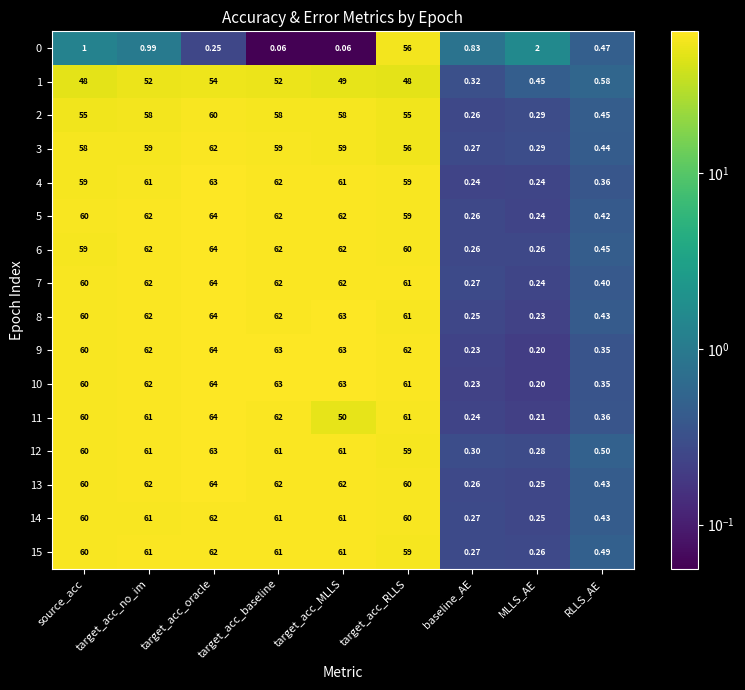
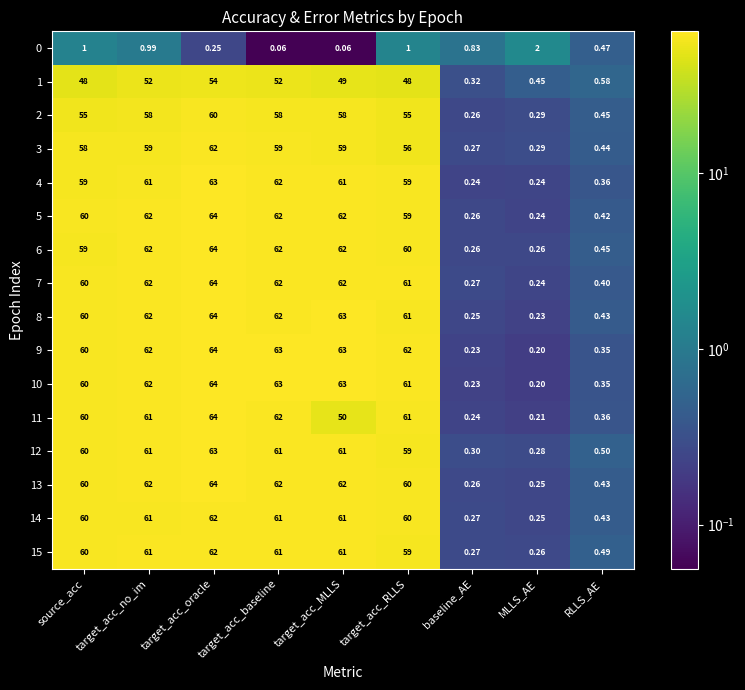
  {
    "0": {
      "source_acc": 1,
      "target_acc_no_im": 0.99,
      "target_acc_oracle": 0.25,
      "target_acc_baseline": 0.06,
      "target_acc_MLLS": 0.06,
-     "target_acc_RLLS": 56,
+     "target_acc_RLLS": 1,
      "baseline_AE": 0.83,
      "MLLS_AE": 2,
      "RLLS_AE": 0.47
    },
    "1": {
      "source_acc": 48,
      "target_acc_no_im": 52,
      "target_acc_oracle": 54,
      "target_acc_baseline": 52,
      "target_acc_MLLS": 49,
      "target_acc_RLLS": 48,
      "baseline_AE": 0.32,
      "MLLS_AE": 0.45,
      "RLLS_AE": 0.58
    },
    "2": {
      "source_acc": 55,
      "target_acc_no_im": 58,
      "target_acc_oracle": 60,
      "target_acc_baseline": 58,
      "target_acc_MLLS": 58,
      "target_acc_RLLS": 55,
      "baseline_AE": 0.26,
      "MLLS_AE": 0.29,
      "RLLS_AE": 0.45
    },
    "3": {
      "source_acc": 58,
      "target_acc_no_im": 59,
      "target_acc_oracle": 62,
      "target_acc_baseline": 59,
      "target_acc_MLLS": 59,
      "target_acc_RLLS": 56,
      "baseline_AE": 0.27,
      "MLLS_AE": 0.29,
      "RLLS_AE": 0.44
    },
    "4": {
      "source_acc": 59,
      "target_acc_no_im": 61,
      "target_acc_oracle": 63,
      "target_acc_baseline": 62,
      "target_acc_MLLS": 61,
      "target_acc_RLLS": 59,
      "baseline_AE": 0.24,
      "MLLS_AE": 0.24,
      "RLLS_AE": 0.36
    },
    "5": {
      "source_acc": 60,
      "target_acc_no_im": 62,
      "target_acc_oracle": 64,
      "target_acc_baseline": 62,
      "target_acc_MLLS": 62,
      "target_acc_RLLS": 59,
      "baseline_AE": 0.26,
      "MLLS_AE": 0.24,
      "RLLS_AE": 0.42
    },
    "6": {
      "source_acc": 59,
      "target_acc_no_im": 62,
      "target_acc_oracle": 64,
      "target_acc_baseline": 62,
      "target_acc_MLLS": 62,
      "target_acc_RLLS": 60,
      "baseline_AE": 0.26,
      "MLLS_AE": 0.26,
      "RLLS_AE": 0.45
    },
    "7": {
      "source_acc": 60,
      "target_acc_no_im": 62,
      "target_acc_oracle": 64,
      "target_acc_baseline": 62,
      "target_acc_MLLS": 62,
      "target_acc_RLLS": 61,
      "baseline_AE": 0.27,
      "MLLS_AE": 0.24,
      "RLLS_AE": 0.40
    },
    "8": {
      "source_acc": 60,
      "target_acc_no_im": 62,
      "target_acc_oracle": 64,
      "target_acc_baseline": 62,
      "target_acc_MLLS": 63,
      "target_acc_RLLS": 61,
      "baseline_AE": 0.25,
      "MLLS_AE": 0.23,
      "RLLS_AE": 0.43
    },
    "9": {
      "source_acc": 60,
      "target_acc_no_im": 62,
      "target_acc_oracle": 64,
      "target_acc_baseline": 63,
      "target_acc_MLLS": 63,
      "target_acc_RLLS": 62,
      "baseline_AE": 0.23,
      "MLLS_AE": 0.20,
      "RLLS_AE": 0.35
    },
    "10": {
      "source_acc": 60,
      "target_acc_no_im": 62,
      "target_acc_oracle": 64,
      "target_acc_baseline": 63,
      "target_acc_MLLS": 63,
      "target_acc_RLLS": 61,
      "baseline_AE": 0.23,
      "MLLS_AE": 0.20,
      "RLLS_AE": 0.35
    },
    "11": {
      "source_acc": 60,
      "target_acc_no_im": 61,
      "target_acc_oracle": 64,
      "target_acc_baseline": 62,
      "target_acc_MLLS": 50,
      "target_acc_RLLS": 61,
      "baseline_AE": 0.24,
      "MLLS_AE": 0.21,
      "RLLS_AE": 0.36
    },
    "12": {
      "source_acc": 60,
      "target_acc_no_im": 61,
      "target_acc_oracle": 63,
      "target_acc_baseline": 61,
      "target_acc_MLLS": 61,
      "target_acc_RLLS": 59,
      "baseline_AE": 0.30,
      "MLLS_AE": 0.28,
      "RLLS_AE": 0.50
    },
    "13": {
      "source_acc": 60,
      "target_acc_no_im": 62,
      "target_acc_oracle": 64,
      "target_acc_baseline": 62,
      "target_acc_MLLS": 62,
      "target_acc_RLLS": 60,
      "baseline_AE": 0.26,
      "MLLS_AE": 0.25,
      "RLLS_AE": 0.43
    },
    "14": {
      "source_acc": 60,
      "target_acc_no_im": 61,
      "target_acc_oracle": 62,
      "target_acc_baseline": 61,
      "target_acc_MLLS": 61,
      "target_acc_RLLS": 60,
      "baseline_AE": 0.27,
      "MLLS_AE": 0.25,
      "RLLS_AE": 0.43
    },
    "15": {
      "source_acc": 60,
      "target_acc_no_im": 61,
      "target_acc_oracle": 62,
      "target_acc_baseline": 61,
      "target_acc_MLLS": 61,
      "target_acc_RLLS": 59,
      "baseline_AE": 0.27,
      "MLLS_AE": 0.26,
      "RLLS_AE": 0.49
    }
  }
